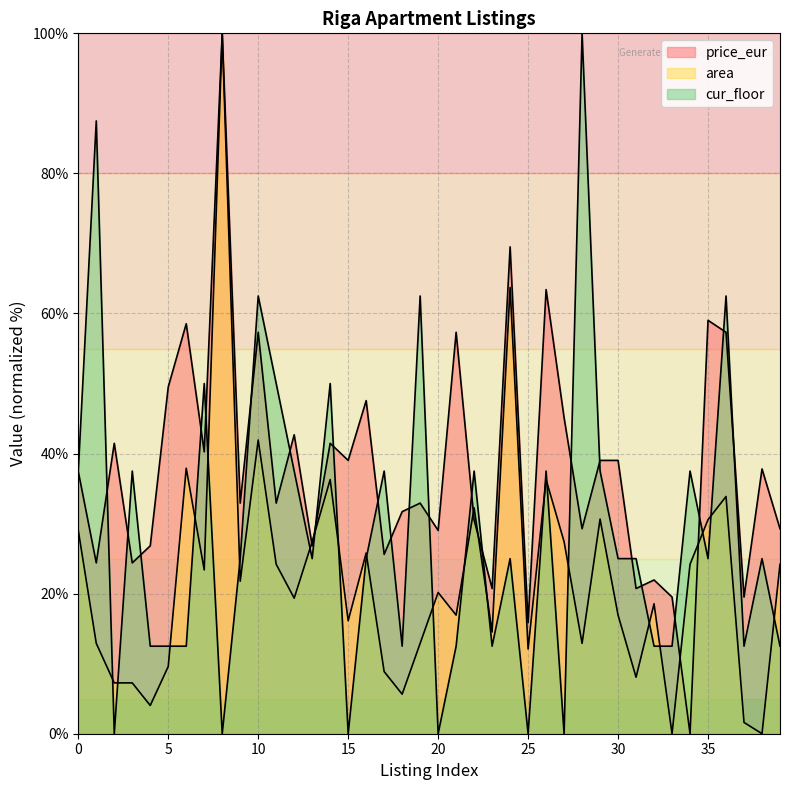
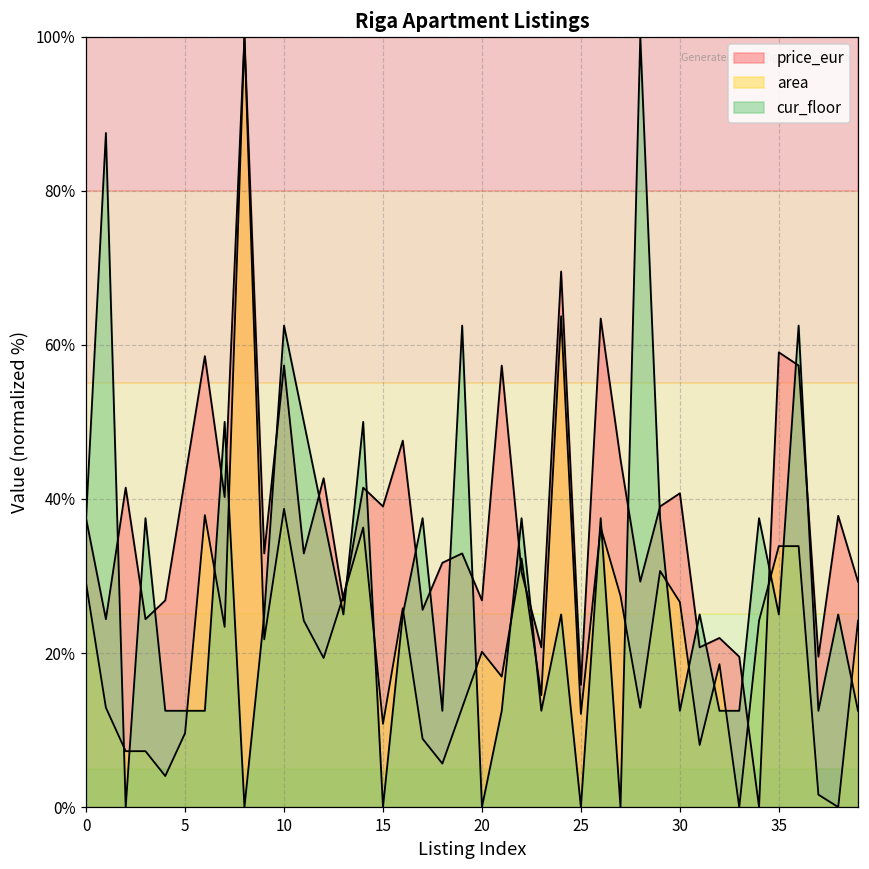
  {
    "price_eur": {
-     "5": "50%",
+     "5": "43%",
      "10": "57%",
      "15": "39%",
-     "20": "29%",
+     "20": "27%",
      "25": "16%",
-     "30": "39%",
+     "30": "41%",
      "35": "59%"
    },
    "area": {
      "0": "29%",
      "5": "10%",
-     "10": "42%",
-     "15": "16%",
+     "10": "39%",
+     "15": "11%",
      "20": "20%",
      "25": "12%",
-     "30": "17%",
-     "35": "31%"
+     "30": "27%",
+     "35": "34%"
    },
    "cur_floor": {
      "5": "13%",
      "10": "63%",
      "15": "0%",
      "20": "0%",
      "25": "0%",
-     "30": "25%",
+     "30": "13%",
      "35": "25%"
    }
  }
